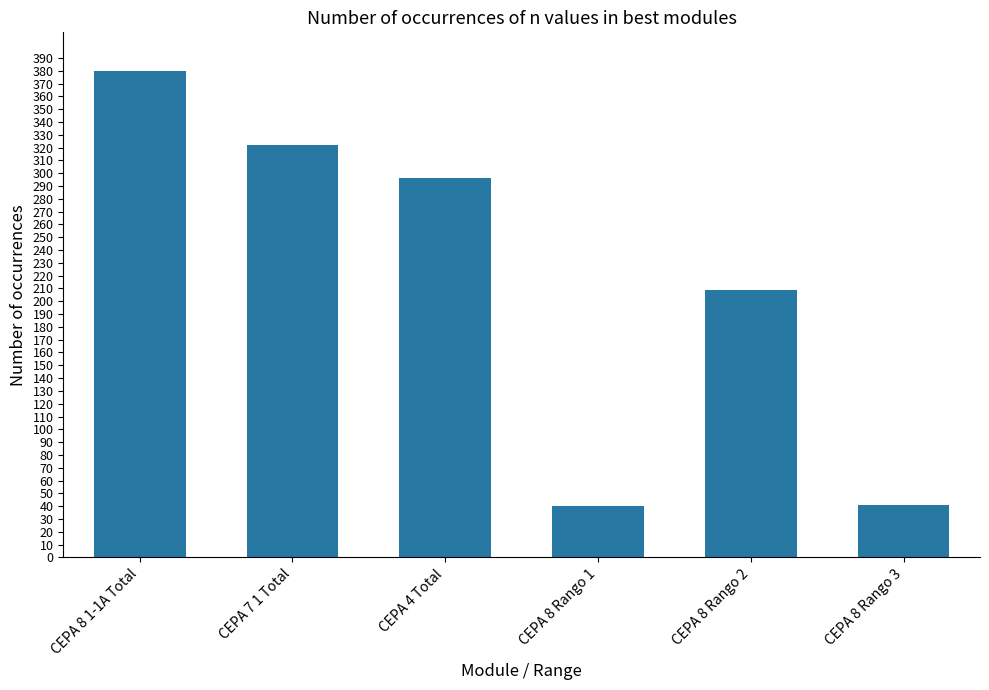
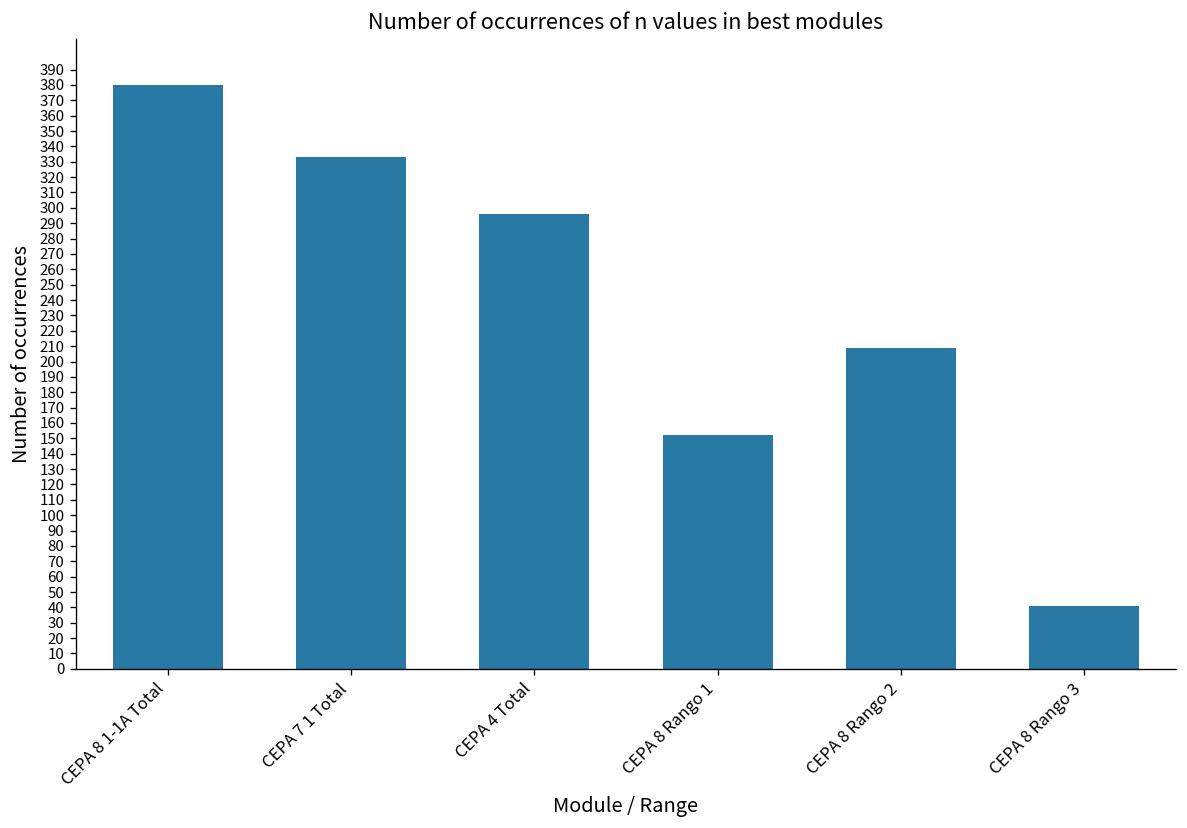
  {
    "CEPA 8 1-1A Total": 380,
-   "CEPA 7 1 Total": 322,
+   "CEPA 7 1 Total": 333,
    "CEPA 4 Total": 296,
-   "CEPA 8 Rango 1": 40,
+   "CEPA 8 Rango 1": 152,
    "CEPA 8 Rango 2": 209,
    "CEPA 8 Rango 3": 41
  }
